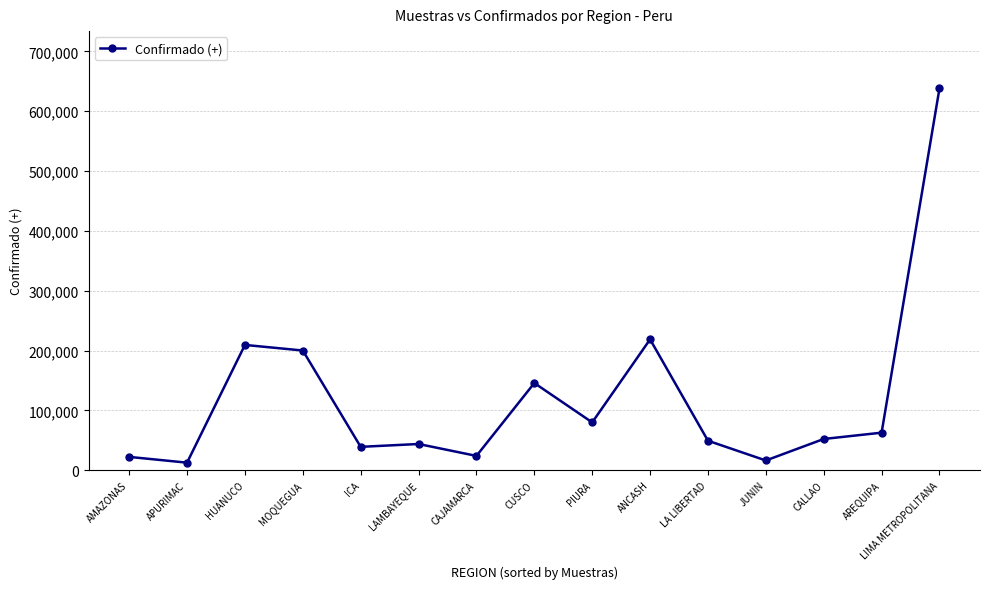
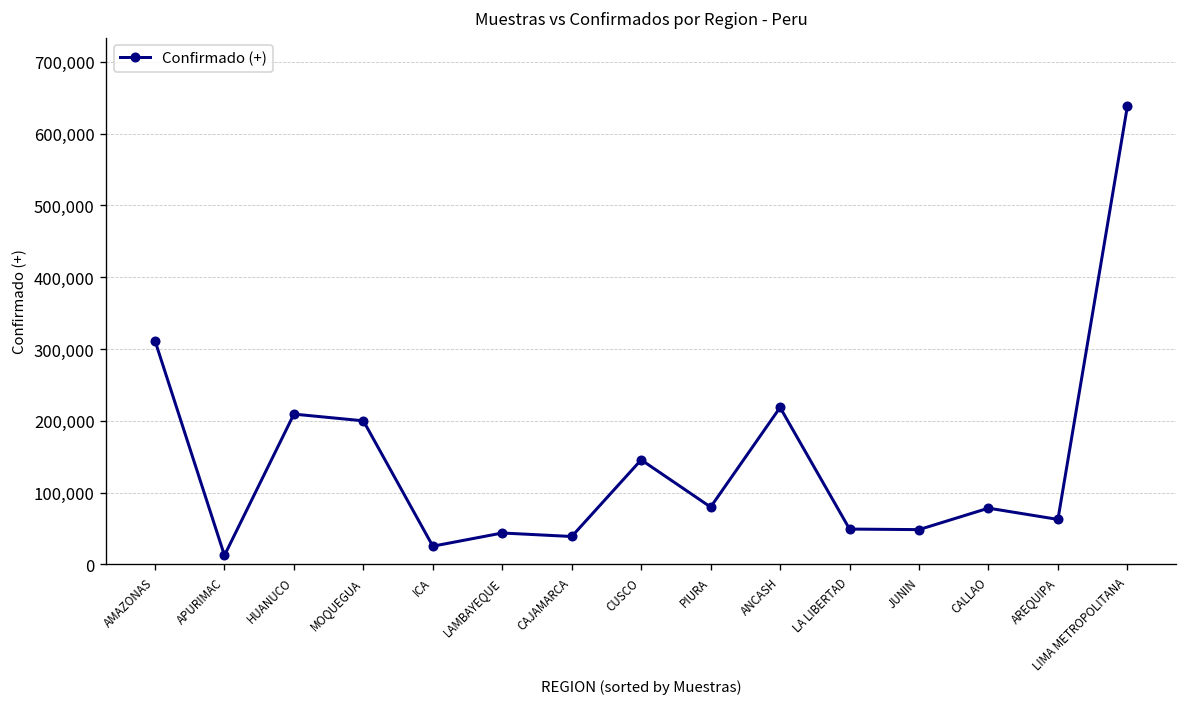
  {
-   "AMAZONAS": "20,000",
+   "AMAZONAS": "310,000",
    "APURIMAC": "10,000",
    "HUANUCO": "210,000",
    "MOQUEGUA": "200,000",
-   "ICA": "40,000",
+   "ICA": "30,000",
    "LAMBAYEQUE": "40,000",
-   "CAJAMARCA": "20,000",
+   "CAJAMARCA": "40,000",
    "CUSCO": "150,000",
    "PIURA": "80,000",
    "ANCASH": "220,000",
    "LA LIBERTAD": "50,000",
-   "JUNIN": "20,000",
-   "CALLAO": "50,000",
+   "JUNIN": "50,000",
+   "CALLAO": "80,000",
    "AREQUIPA": "60,000",
    "LIMA METROPOLITANA": "640,000"
  }
